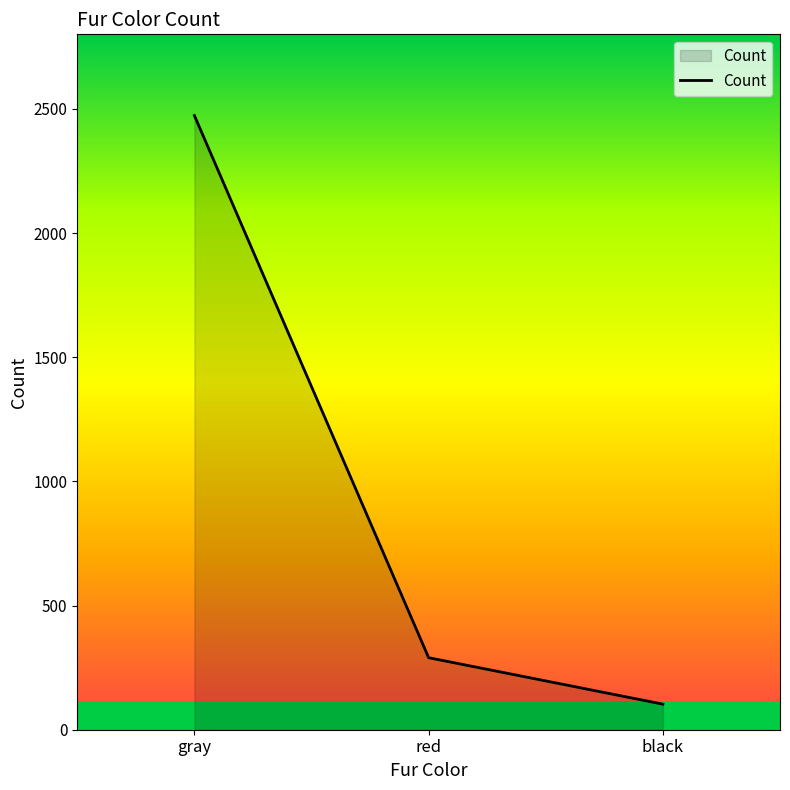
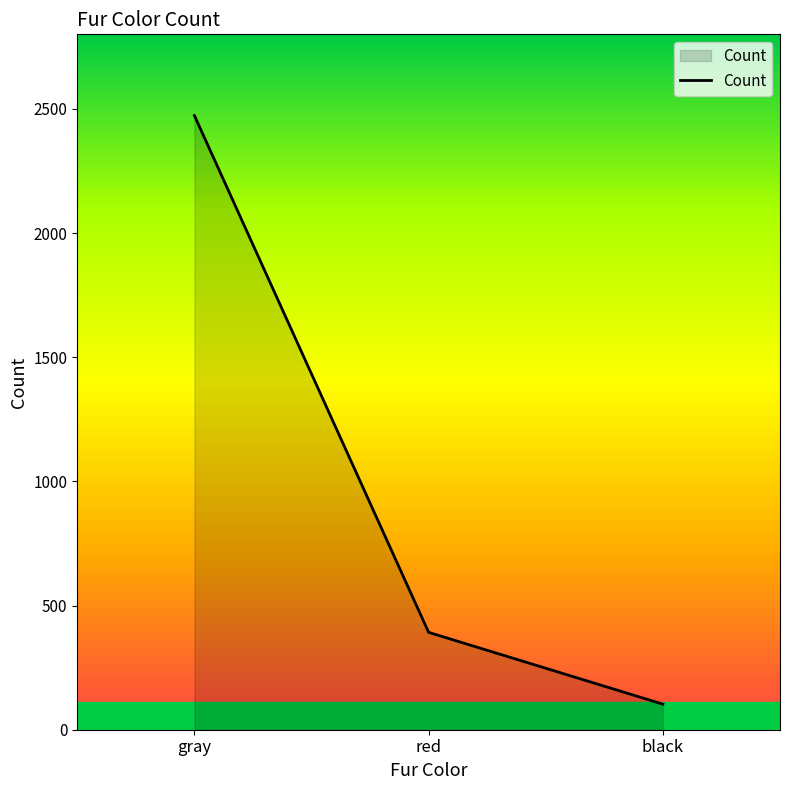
  {
    "gray": 2470,
-   "red": 290
+   "red": 390
  }
